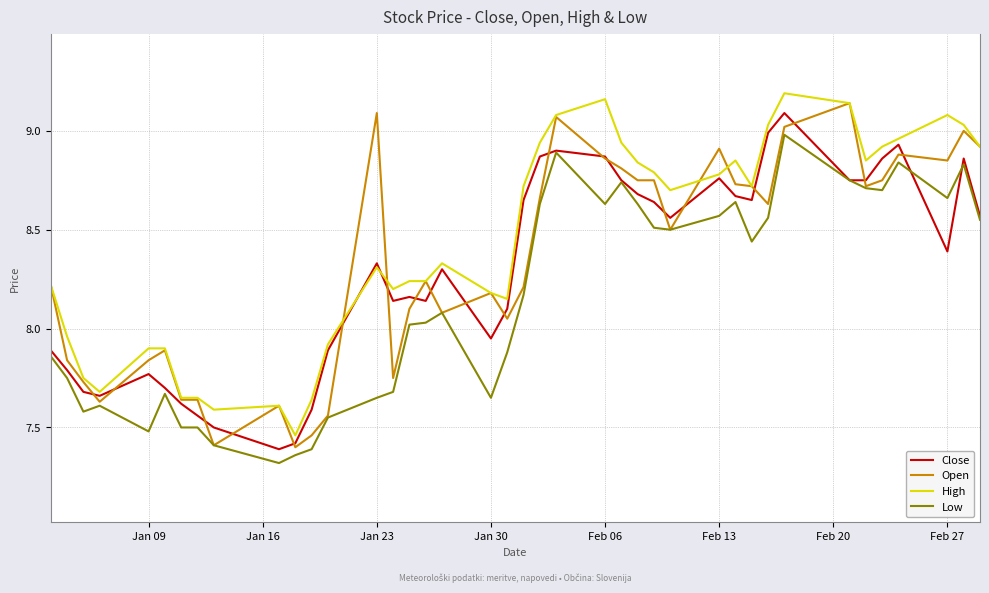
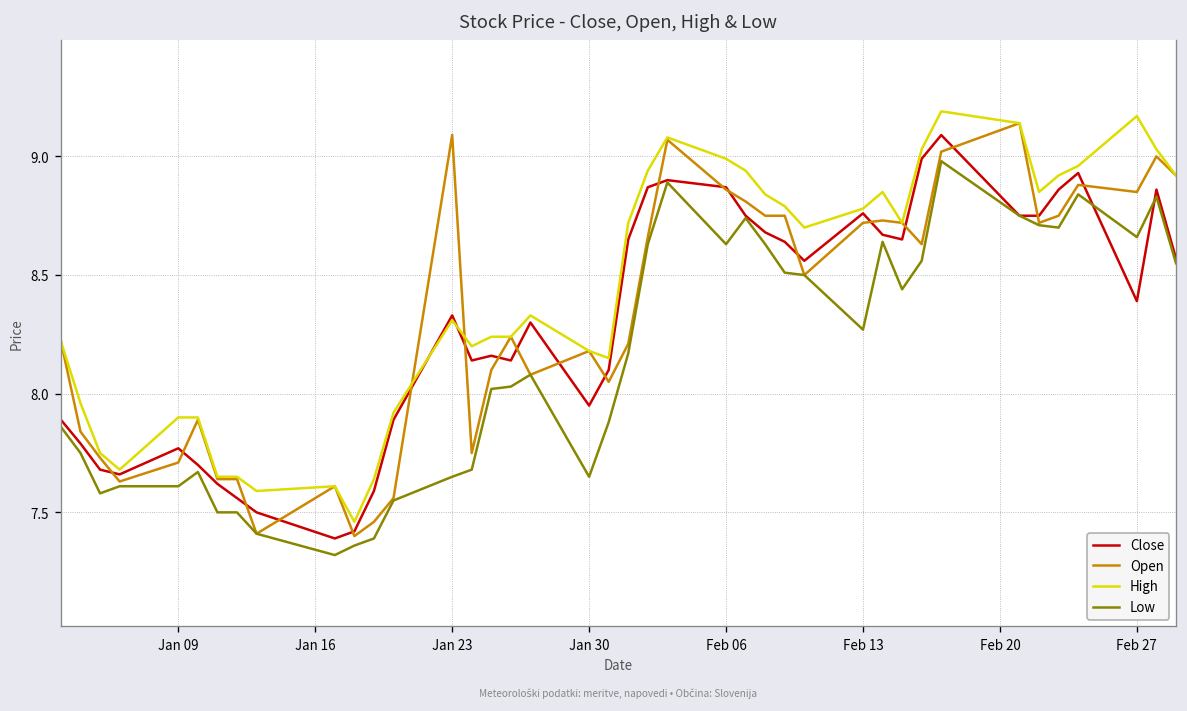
  {
    "Close": {
      "Jan 09": 7.77,
      "Jan 23": 8.33,
      "Jan 30": 7.95,
      "Feb 13": 8.76,
      "Feb 27": 8.39
    },
    "Open": {
-     "Jan 09": 7.84,
+     "Jan 09": 7.71,
      "Jan 23": 9.09,
-     "Feb 13": 8.91,
+     "Feb 13": 8.72,
      "Feb 27": 8.85
    },
    "High": {
      "Jan 09": 7.90,
      "Jan 23": 8.31,
-     "Feb 06": 9.16,
+     "Feb 06": 8.99,
      "Feb 13": 8.78,
-     "Feb 27": 9.08
+     "Feb 27": 9.17
    },
    "Low": {
-     "Jan 09": 7.48,
+     "Jan 09": 7.61,
      "Jan 23": 7.65,
      "Jan 30": 7.65,
      "Feb 06": 8.63,
-     "Feb 13": 8.57,
+     "Feb 13": 8.27,
      "Feb 27": 8.66
    }
  }
